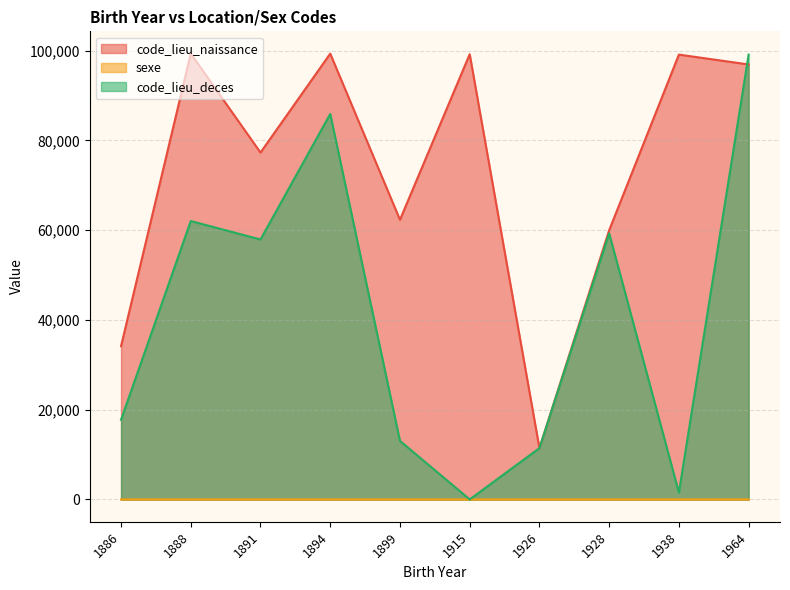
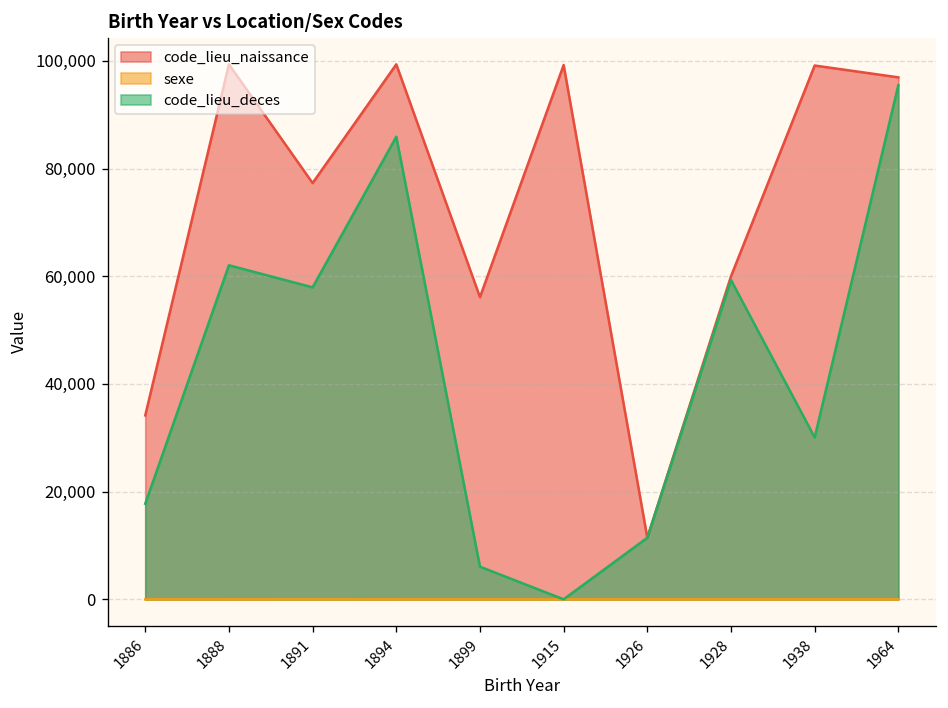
  {
    "code_lieu_naissance": {
      "1886": "34,000",
      "1891": "77,000",
      "1894": "99,000",
-     "1899": "62,000",
+     "1899": "56,000",
      "1915": "99,000",
      "1928": "60,000",
      "1938": "99,000",
      "1964": "97,000"
    },
    "sexe": {
      "1886": "0",
      "1888": "0",
      "1891": "0",
      "1894": "0",
      "1899": "0",
      "1926": "0",
      "1928": "0",
      "1938": "0",
      "1964": "0"
    },
    "code_lieu_deces": {
      "1886": "18,000",
      "1888": "62,000",
      "1891": "58,000",
      "1894": "86,000",
-     "1899": "13,000",
+     "1899": "6,000",
      "1928": "59,000",
-     "1938": "2,000",
-     "1964": "99,000"
+     "1938": "30,000",
+     "1964": "95,000"
    }
  }
